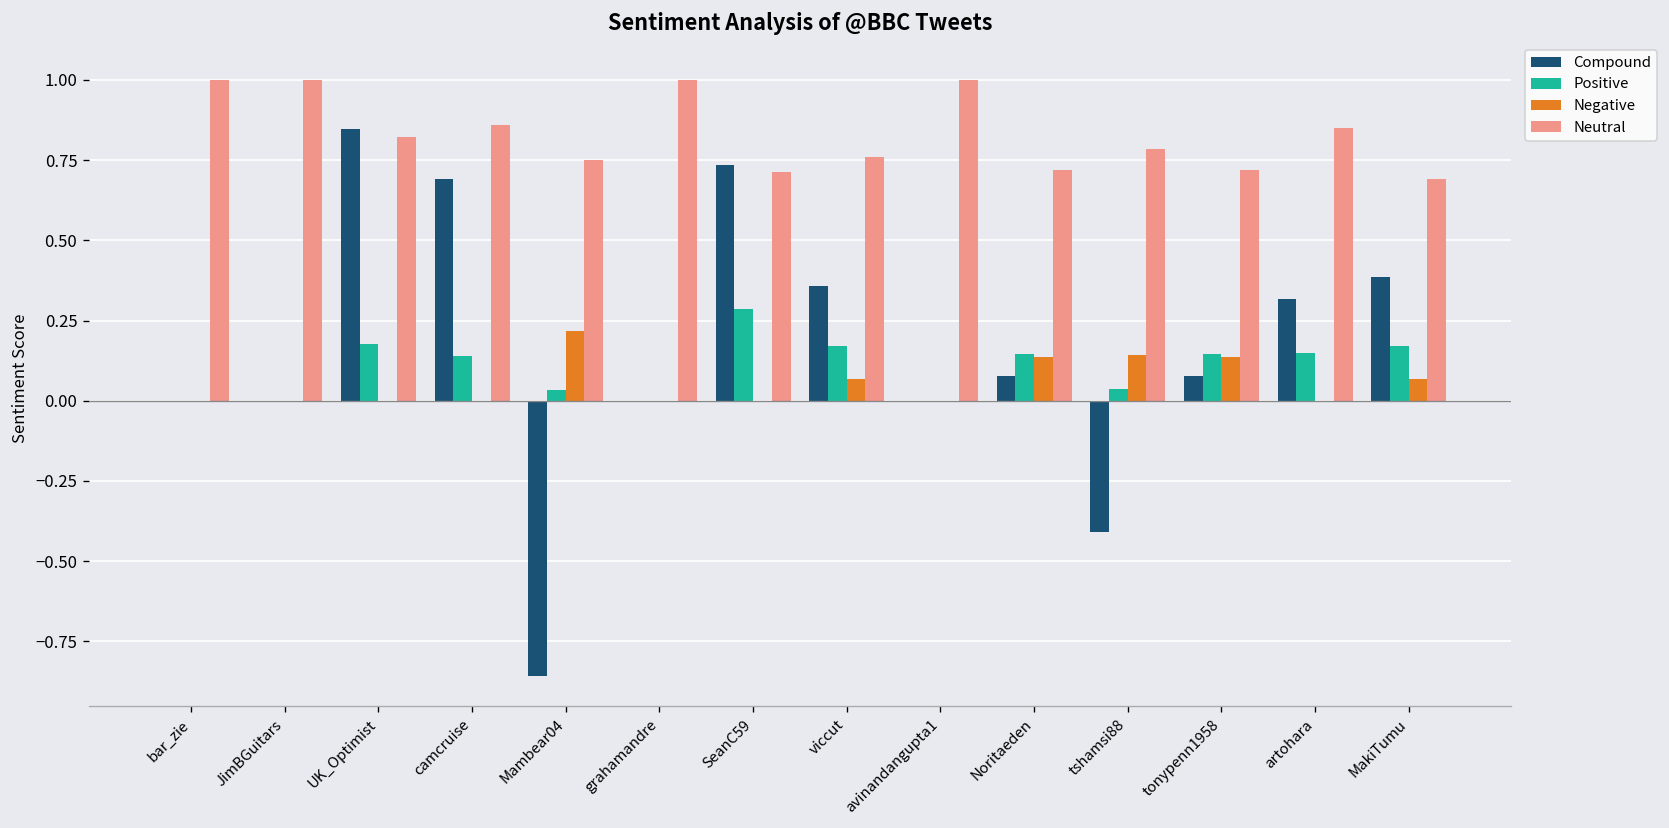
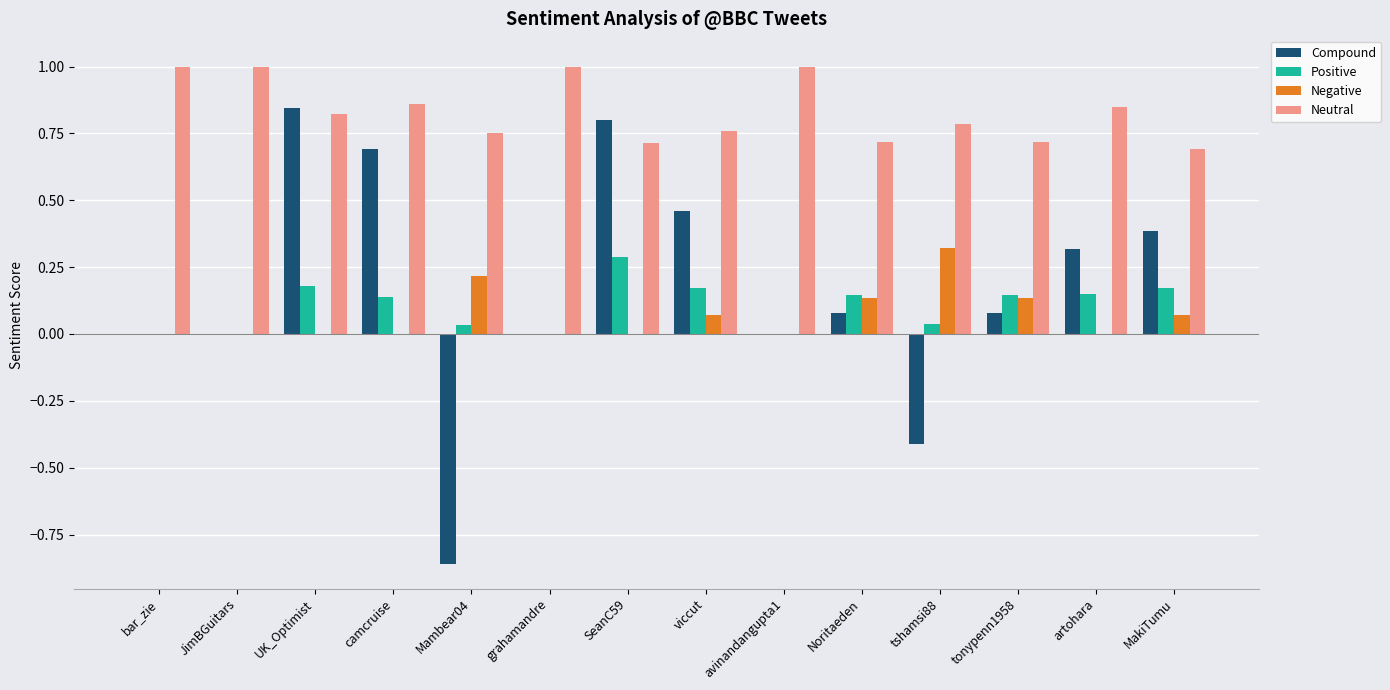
  {
    "Compound": {
      "bar_zie": 0.00,
      "JimBGuitars": 0.00,
      "UK_Optimist": 0.85,
      "camcruise": 0.69,
      "Mambear04": -0.86,
      "grahamandre": 0.00,
-     "SeanC59": 0.74,
-     "viccut": 0.36,
+     "SeanC59": 0.80,
+     "viccut": 0.46,
      "avinandangupta1": 0.00,
      "Noritaeden": 0.08,
      "tshamsi88": -0.41,
      "tonypenn1958": 0.08,
      "artohara": 0.32,
      "MakiTumu": 0.38
    },
    "Positive": {
      "bar_zie": 0.00,
      "JimBGuitars": 0.00,
      "UK_Optimist": 0.18,
      "camcruise": 0.14,
      "Mambear04": 0.03,
      "grahamandre": 0.00,
      "SeanC59": 0.29,
      "viccut": 0.17,
      "avinandangupta1": 0.00,
      "Noritaeden": 0.15,
      "tshamsi88": 0.04,
      "tonypenn1958": 0.15,
      "artohara": 0.15,
      "MakiTumu": 0.17
    },
    "Negative": {
      "bar_zie": 0.00,
      "JimBGuitars": 0.00,
      "UK_Optimist": 0.00,
      "camcruise": 0.00,
      "Mambear04": 0.22,
      "grahamandre": 0.00,
      "SeanC59": 0.00,
      "viccut": 0.07,
      "avinandangupta1": 0.00,
      "Noritaeden": 0.14,
-     "tshamsi88": 0.14,
+     "tshamsi88": 0.32,
      "tonypenn1958": 0.14,
      "artohara": 0.00,
      "MakiTumu": 0.07
    },
    "Neutral": {
      "bar_zie": 1.00,
      "JimBGuitars": 1.00,
      "UK_Optimist": 0.82,
      "camcruise": 0.86,
      "Mambear04": 0.75,
      "grahamandre": 1.00,
      "SeanC59": 0.71,
      "viccut": 0.76,
      "avinandangupta1": 1.00,
      "Noritaeden": 0.72,
      "tshamsi88": 0.78,
      "tonypenn1958": 0.72,
      "artohara": 0.85,
      "MakiTumu": 0.69
    }
  }
